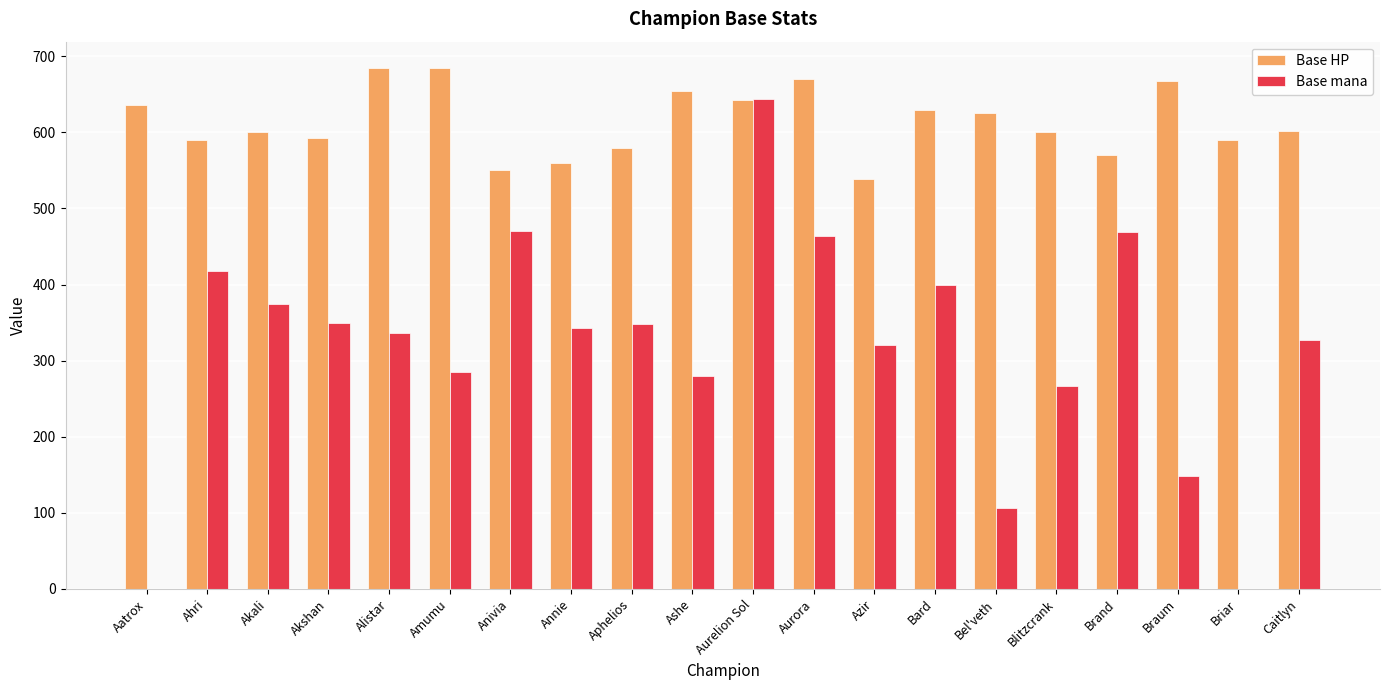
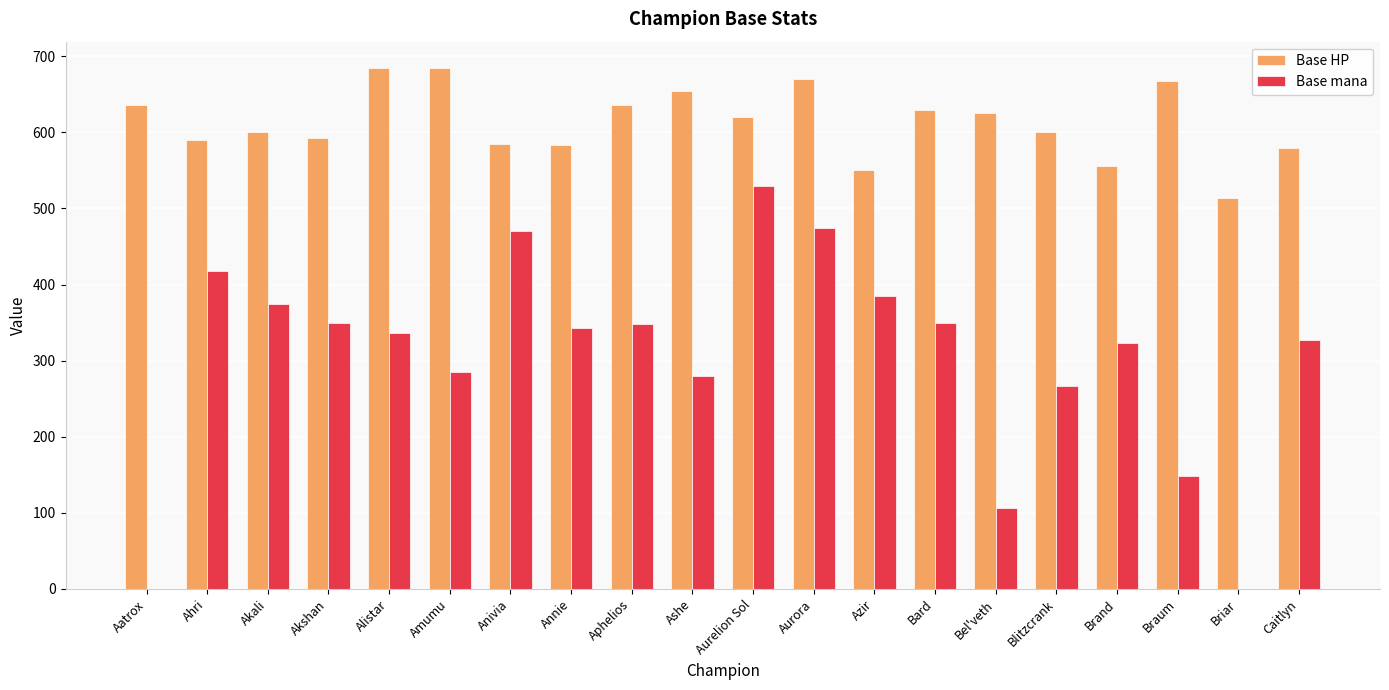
  {
    "Base HP": {
      "Aatrox": 640,
      "Ahri": 590,
      "Akali": 600,
      "Akshan": 590,
      "Alistar": 690,
      "Amumu": 690,
-     "Anivia": 550,
-     "Annie": 560,
-     "Aphelios": 580,
+     "Anivia": 590,
+     "Annie": 580,
+     "Aphelios": 640,
      "Ashe": 650,
-     "Aurelion Sol": 640,
+     "Aurelion Sol": 620,
      "Aurora": 670,
-     "Azir": 540,
+     "Azir": 550,
      "Bard": 630,
      "Bel'veth": 630,
      "Blitzcrank": 600,
-     "Brand": 570,
+     "Brand": 560,
      "Braum": 670,
-     "Briar": 590,
-     "Caitlyn": 600
+     "Briar": 510,
+     "Caitlyn": 580
    },
    "Base mana": {
      "Aatrox": 0,
      "Ahri": 420,
      "Akali": 370,
      "Akshan": 350,
      "Alistar": 340,
      "Amumu": 290,
      "Anivia": 470,
      "Annie": 340,
      "Aphelios": 350,
      "Ashe": 280,
-     "Aurelion Sol": 640,
-     "Aurora": 460,
-     "Azir": 320,
-     "Bard": 400,
+     "Aurelion Sol": 530,
+     "Aurora": 480,
+     "Azir": 390,
+     "Bard": 350,
      "Bel'veth": 110,
      "Blitzcrank": 270,
-     "Brand": 470,
+     "Brand": 320,
      "Braum": 150,
      "Briar": 0,
      "Caitlyn": 330
    }
  }
